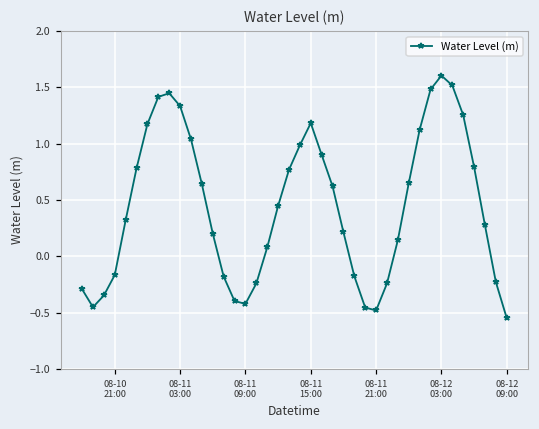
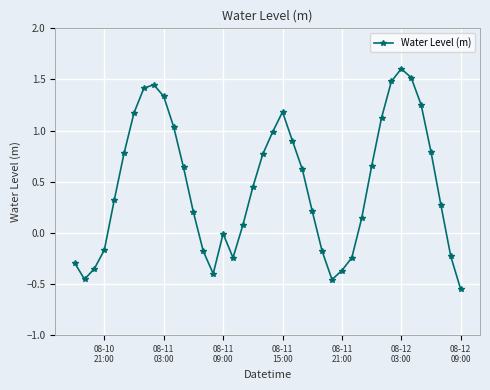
  {
    "08-10 21:00": -0.17,
    "08-11 03:00": 1.33,
-   "08-11 09:00": -0.42,
+   "08-11 09:00": -0.01,
    "08-11 15:00": 1.18,
-   "08-11 21:00": -0.48,
+   "08-11 21:00": -0.37,
    "08-12 03:00": 1.61,
    "08-12 09:00": -0.55
  }
